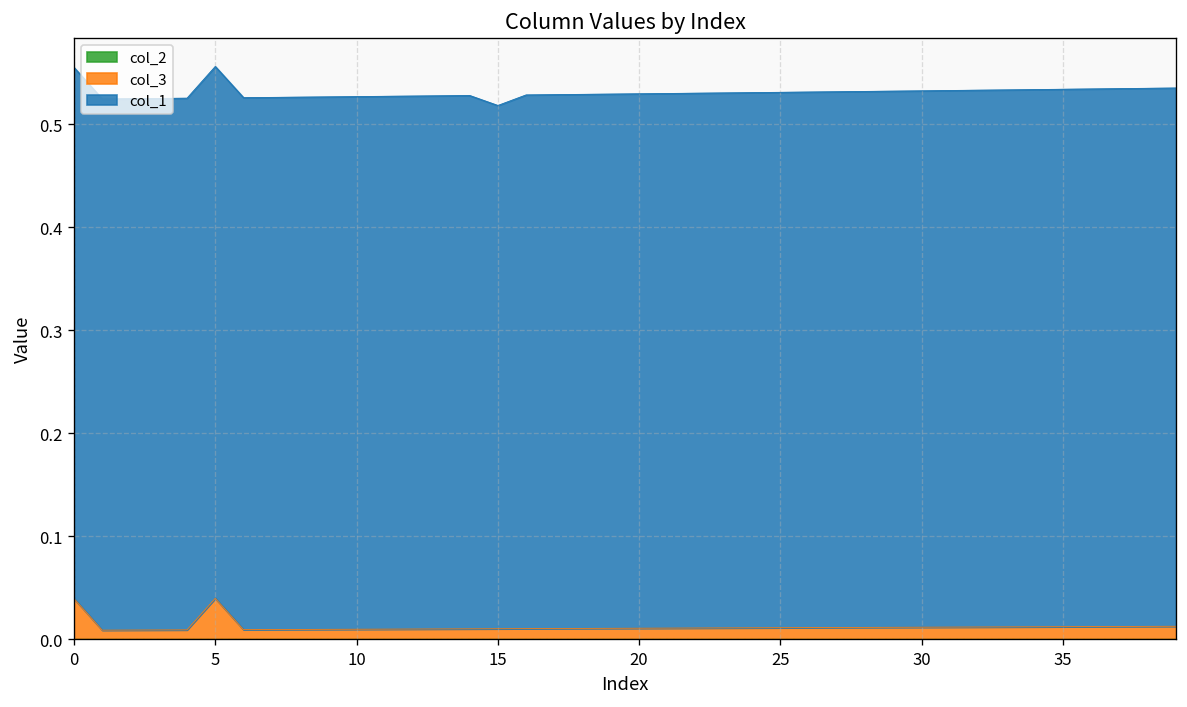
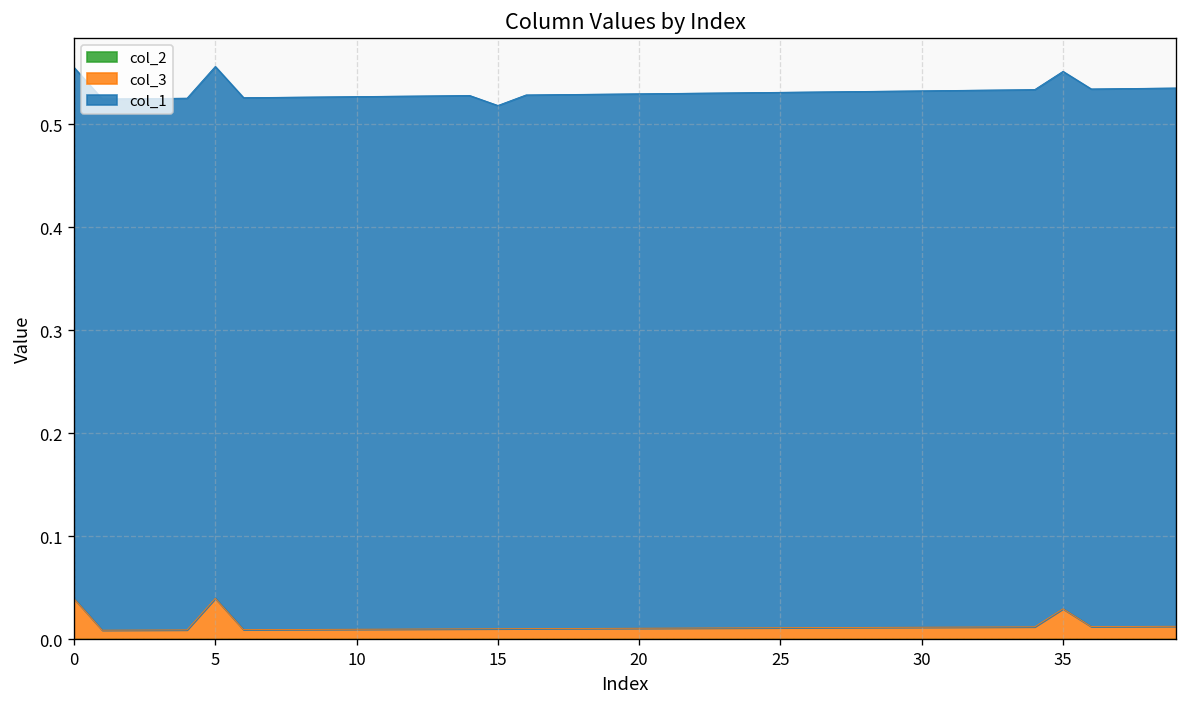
  {
    "col_2": {
      "0": 0.00,
      "5": 0.00,
      "10": 0.00,
      "15": 0.00,
      "20": 0.00,
      "25": 0.00,
      "30": 0.00,
      "35": 0.00
    },
    "col_3": {
      "0": 0.04,
      "5": 0.04,
      "10": 0.01,
      "15": 0.01,
      "20": 0.01,
      "25": 0.01,
      "30": 0.01,
-     "35": 0.01
+     "35": 0.03
    },
    "col_1": {
      "0": 0.52,
      "5": 0.52,
      "10": 0.52,
      "15": 0.51,
      "20": 0.52,
      "25": 0.52,
      "30": 0.52,
      "35": 0.52
    }
  }
